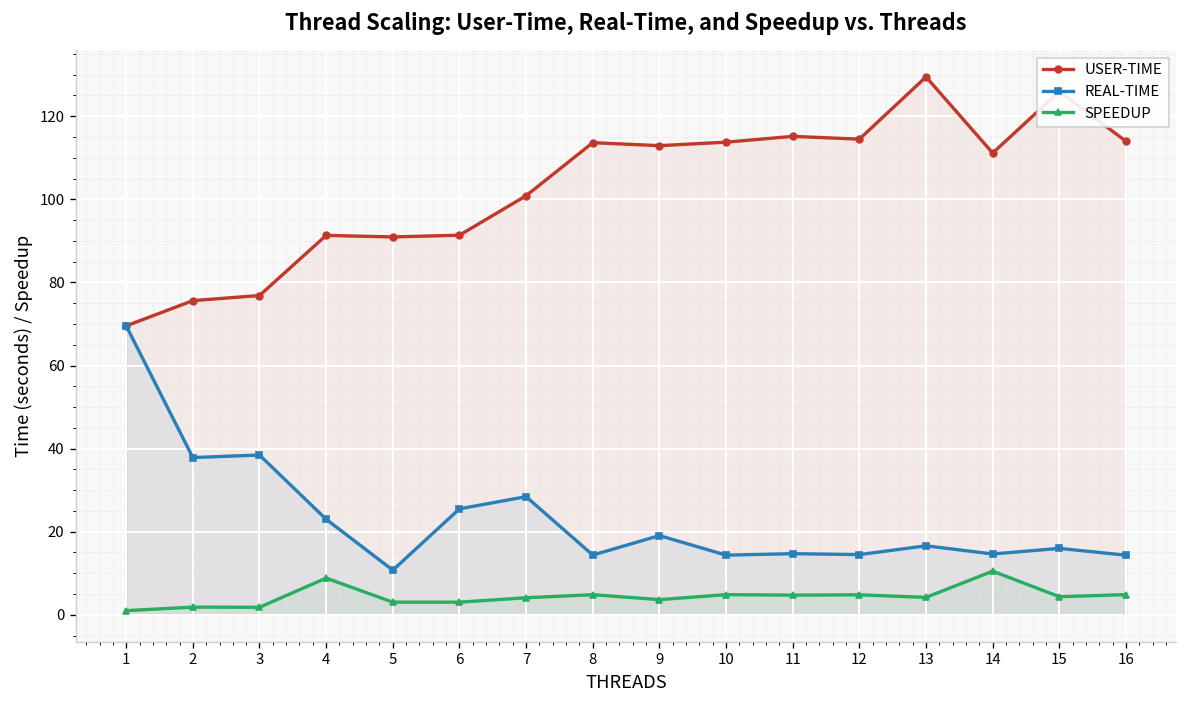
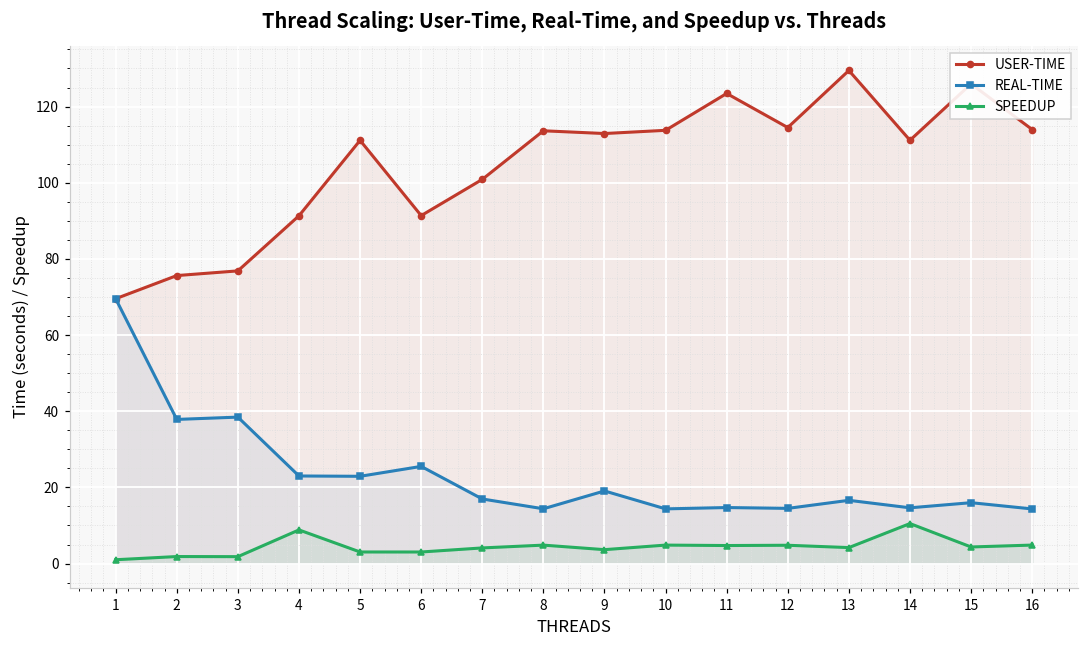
  {
    "USER-TIME": {
      "2": 76,
      "3": 77,
      "4": 91,
-     "5": 91,
+     "5": 111,
      "6": 91,
      "7": 101,
      "8": 114,
      "9": 113,
      "10": 114,
-     "11": 115,
+     "11": 123,
      "12": 114,
      "13": 129,
      "14": 111,
      "16": 114
    },
    "REAL-TIME": {
      "2": 38,
      "3": 38,
      "4": 23,
-     "5": 11,
+     "5": 23,
      "6": 26,
-     "7": 28,
+     "7": 17,
      "8": 14,
      "9": 19,
      "10": 14,
      "11": 15,
      "12": 14,
      "13": 17,
      "14": 15,
      "15": 16,
      "16": 14
    },
    "SPEEDUP": {
      "1": 1,
      "2": 2,
      "3": 2,
      "4": 9,
      "5": 3,
      "6": 3,
      "7": 4,
      "8": 5,
      "9": 4,
      "10": 5,
      "11": 5,
      "12": 5,
      "13": 4,
      "14": 10,
      "15": 4,
      "16": 5
    }
  }
